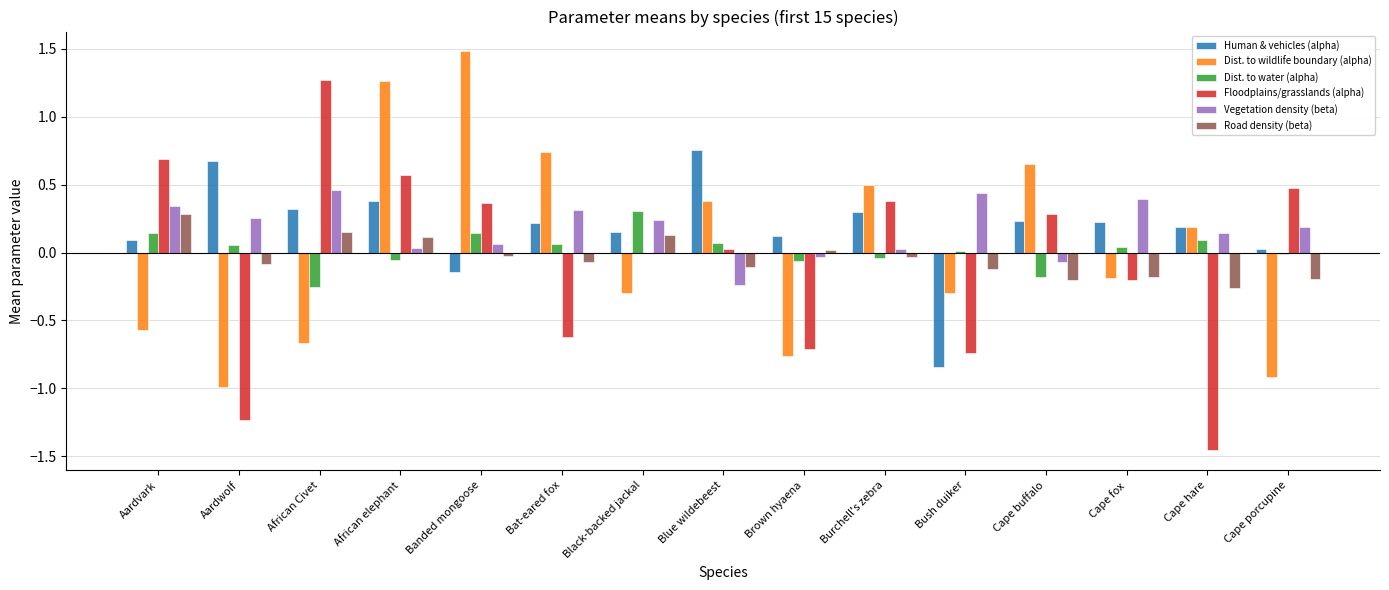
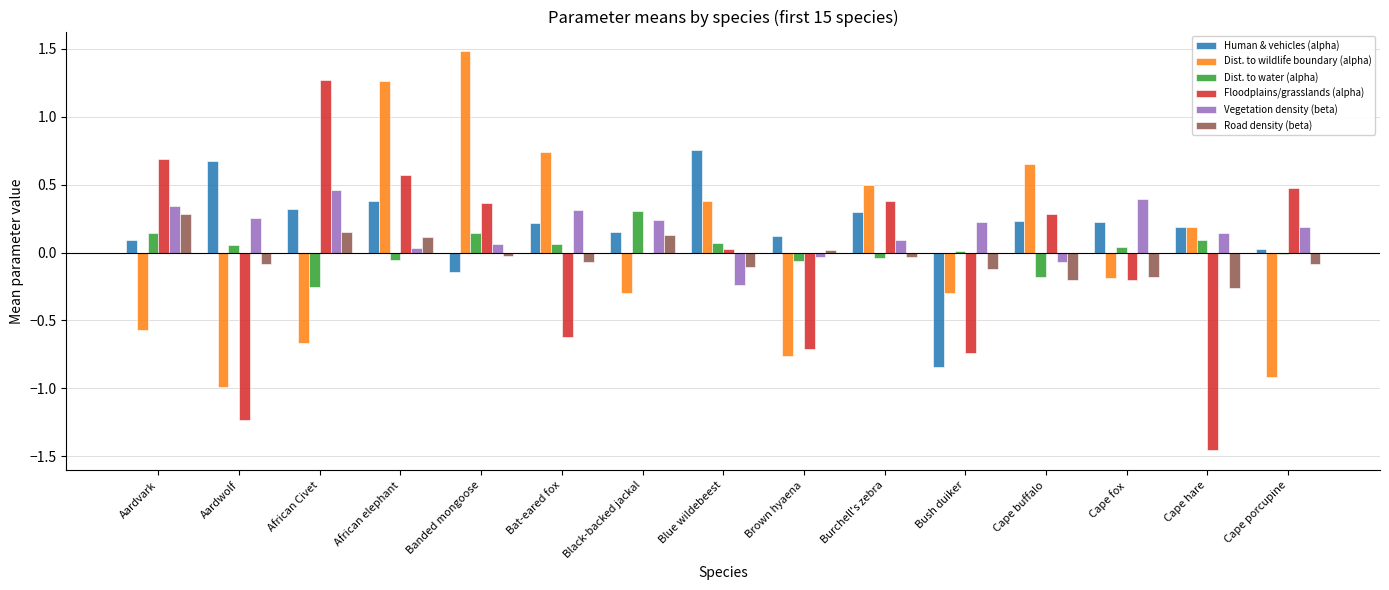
  {
    "Human & vehicles (alpha)": {
      "Aardvark": 0.09,
      "Aardwolf": 0.67,
      "African Civet": 0.32,
      "African elephant": 0.38,
      "Banded mongoose": -0.15,
      "Bat-eared fox": 0.22,
      "Black-backed jackal": 0.15,
      "Blue wildebeest": 0.76,
      "Brown hyaena": 0.12,
      "Burchell's zebra": 0.30,
      "Bush duiker": -0.84,
      "Cape buffalo": 0.23,
      "Cape fox": 0.23,
      "Cape hare": 0.19,
      "Cape porcupine": 0.02
    },
    "Dist. to wildlife boundary (alpha)": {
      "Aardvark": -0.57,
      "Aardwolf": -0.99,
      "African Civet": -0.66,
      "African elephant": 1.27,
      "Banded mongoose": 1.48,
      "Bat-eared fox": 0.74,
      "Black-backed jackal": -0.30,
      "Blue wildebeest": 0.38,
      "Brown hyaena": -0.76,
      "Burchell's zebra": 0.50,
      "Bush duiker": -0.30,
      "Cape buffalo": 0.65,
      "Cape fox": -0.18,
      "Cape hare": 0.19,
      "Cape porcupine": -0.91
    },
    "Dist. to water (alpha)": {
      "Aardvark": 0.14,
      "Aardwolf": 0.06,
      "African Civet": -0.26,
      "African elephant": -0.06,
      "Banded mongoose": 0.14,
      "Bat-eared fox": 0.07,
      "Black-backed jackal": 0.31,
      "Blue wildebeest": 0.07,
      "Brown hyaena": -0.06,
      "Burchell's zebra": -0.04,
      "Cape buffalo": -0.18,
      "Cape fox": 0.04,
      "Cape hare": 0.09
    },
    "Floodplains/grasslands (alpha)": {
      "Aardvark": 0.69,
      "Aardwolf": -1.23,
      "African Civet": 1.27,
      "African elephant": 0.57,
      "Banded mongoose": 0.36,
      "Bat-eared fox": -0.62,
      "Blue wildebeest": 0.02,
      "Brown hyaena": -0.71,
      "Burchell's zebra": 0.38,
      "Bush duiker": -0.74,
      "Cape buffalo": 0.28,
      "Cape fox": -0.20,
      "Cape hare": -1.46,
      "Cape porcupine": 0.48
    },
    "Vegetation density (beta)": {
      "Aardvark": 0.34,
      "Aardwolf": 0.25,
      "African Civet": 0.46,
      "African elephant": 0.04,
      "Banded mongoose": 0.07,
      "Bat-eared fox": 0.31,
      "Black-backed jackal": 0.24,
      "Blue wildebeest": -0.24,
      "Brown hyaena": -0.04,
-     "Burchell's zebra": 0.03,
-     "Bush duiker": 0.44,
+     "Burchell's zebra": 0.09,
+     "Bush duiker": 0.23,
      "Cape buffalo": -0.07,
      "Cape fox": 0.40,
      "Cape hare": 0.14,
      "Cape porcupine": 0.19
    },
    "Road density (beta)": {
      "Aardvark": 0.28,
      "Aardwolf": -0.08,
      "African Civet": 0.15,
      "African elephant": 0.12,
      "Banded mongoose": -0.03,
      "Bat-eared fox": -0.07,
      "Black-backed jackal": 0.13,
      "Blue wildebeest": -0.11,
      "Burchell's zebra": -0.04,
      "Bush duiker": -0.12,
      "Cape buffalo": -0.20,
      "Cape fox": -0.18,
      "Cape hare": -0.26,
-     "Cape porcupine": -0.19
+     "Cape porcupine": -0.08
    }
  }
